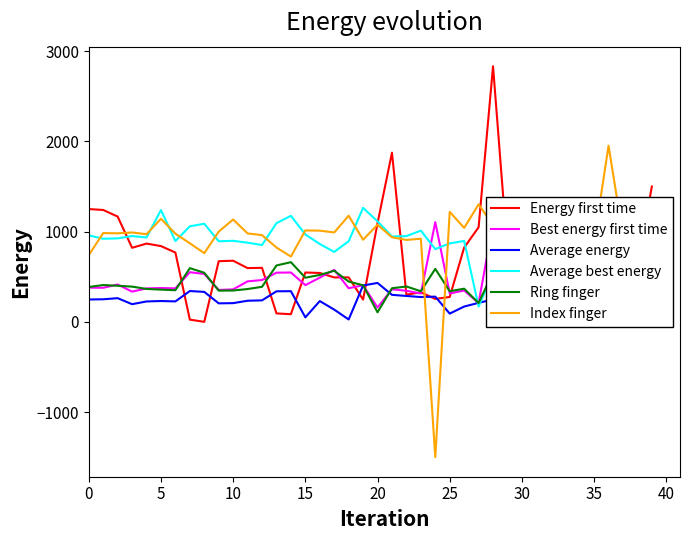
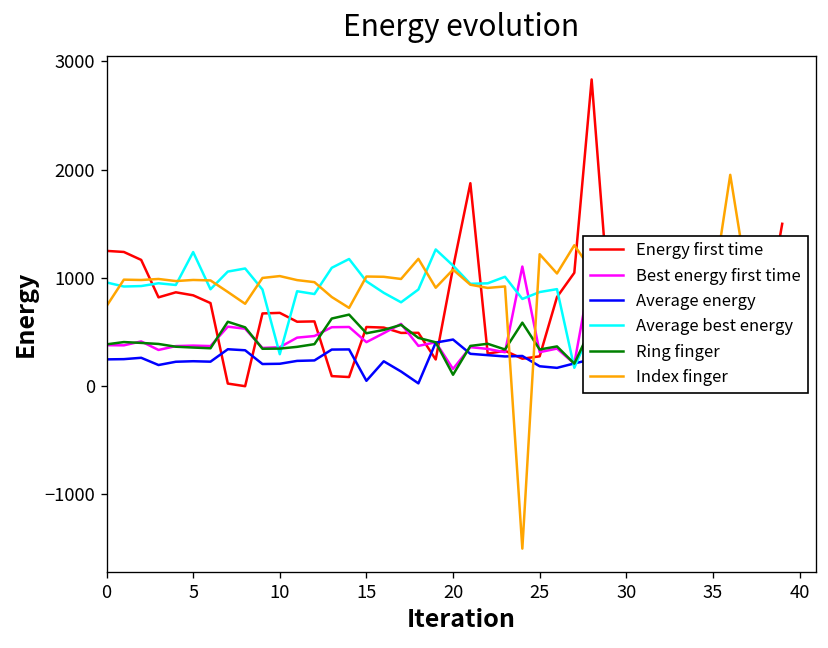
  {
    "Energy first time": {
      "0": 1300,
      "5": 800,
      "10": 700,
      "15": 500,
      "25": 300
    },
    "Best energy first time": {
      "15": 400,
      "20": 200
    },
    "Average energy": {
      "0": 200,
      "5": 200,
      "10": 200,
      "15": 0,
      "20": 400,
-     "25": 100
+     "25": 200
    },
    "Average best energy": {
      "0": 1000,
      "5": 1200,
-     "10": 900,
+     "10": 300,
      "15": 1000,
      "25": 900
    },
    "Ring finger": {
      "15": 500,
      "20": 100
    },
    "Index finger": {
      "0": 700,
-     "5": 1100,
-     "10": 1100,
+     "5": 1000,
+     "10": 1000,
      "15": 1000,
      "25": 1200
    }
  }
